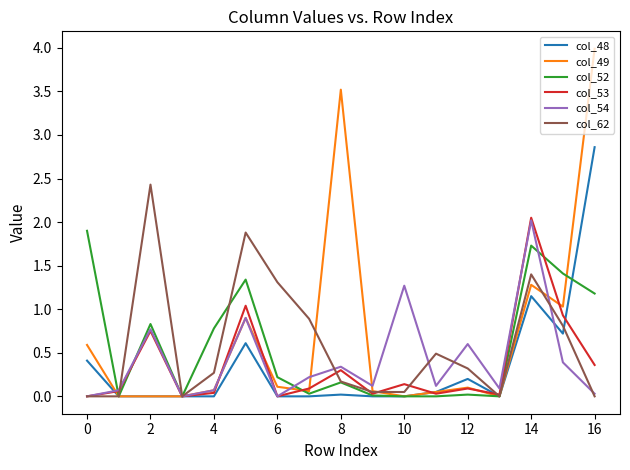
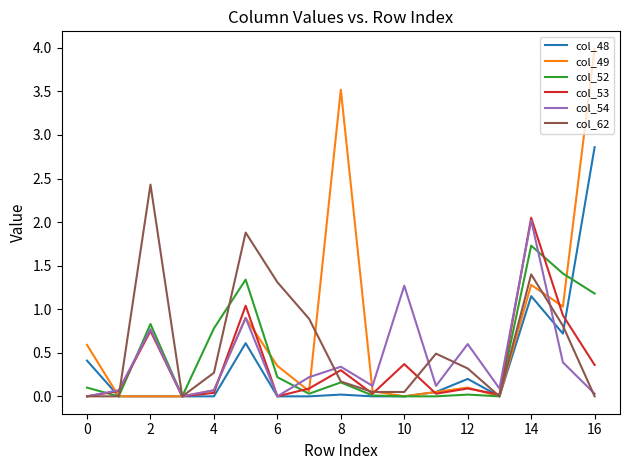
  {
    "col_48": {
      "0": 0.4,
      "4": 0.0,
      "8": 0.0,
      "12": 0.2,
      "14": 1.2,
      "16": 2.9
    },
    "col_49": {
      "0": 0.6,
-     "6": 0.1,
+     "6": 0.4,
      "8": 3.5,
      "14": 1.3
    },
    "col_52": {
-     "0": 1.9,
+     "0": 0.1,
      "2": 0.8,
      "4": 0.8,
      "6": 0.2,
      "12": 0.0,
      "14": 1.7,
      "16": 1.2
    },
    "col_53": {
      "4": 0.0,
      "8": 0.3,
-     "10": 0.1,
+     "10": 0.4,
      "14": 2.1,
      "16": 0.4
    },
    "col_54": {
      "8": 0.3,
      "10": 1.3,
      "12": 0.6,
      "14": 2.0,
      "16": 0.0
    },
    "col_62": {
      "2": 2.4,
      "4": 0.3,
      "6": 1.3,
      "10": 0.1,
      "12": 0.3,
      "14": 1.4,
      "16": 0.0
    }
  }
